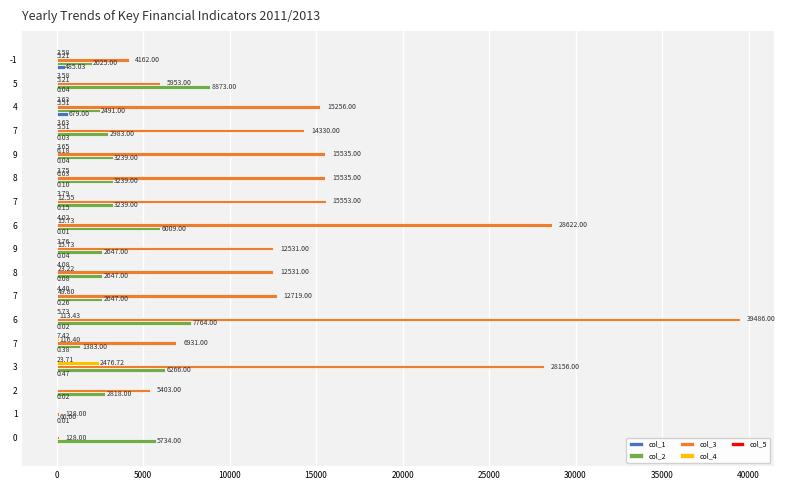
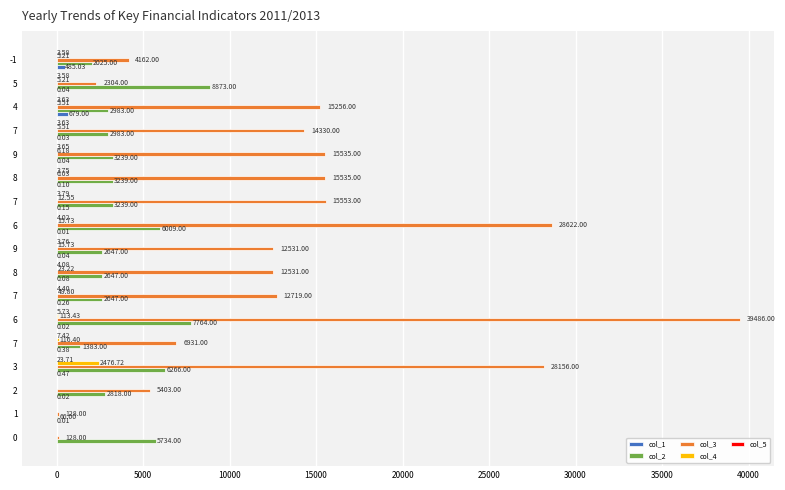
  {
    "col_1": {
      "-1": 485.03,
      "5": 0.04,
      "4": 679.00,
      "3": 0.47,
      "2": 0.02
    },
    "col_2": {
      "-1": 2025.00,
      "5": 8873.00,
-     "4": 2491.00,
+     "4": 2983.00,
      "3": 6266.00,
      "2": 2818.00,
      "0": 5734.00
    },
    "col_3": {
      "-1": 4162.00,
-     "5": 5953.00,
+     "5": 2304.00,
      "4": 15256.00,
      "3": 28156.00,
      "2": 5403.00,
      "0": 128.00
    },
    "col_4": {
      "3": 2476.72
    },
    "col_5": {
      "3": 23.71
    }
  }
